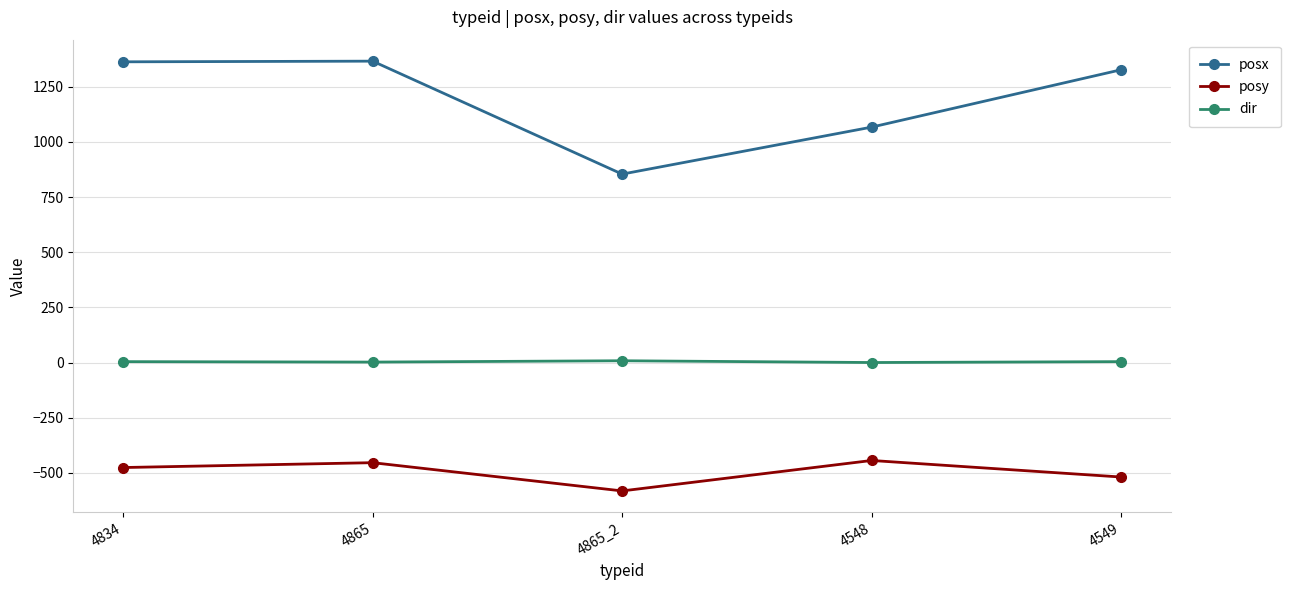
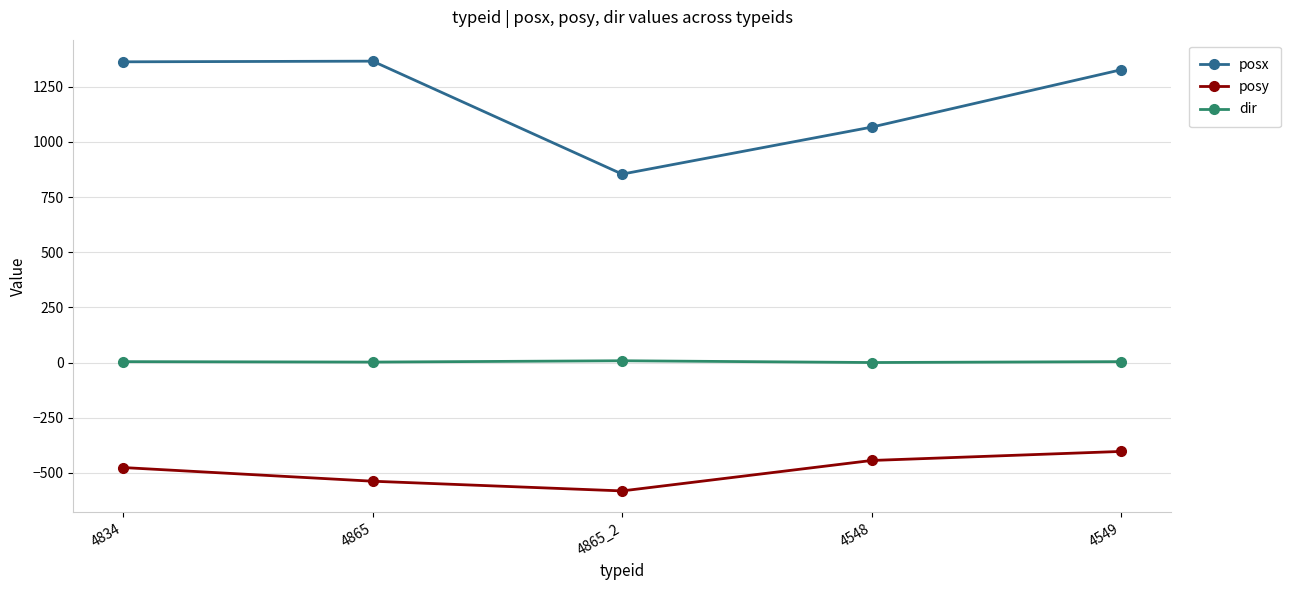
  {
    "posy": {
      "4834": -480,
-     "4865": -450,
+     "4865": -540,
      "4865_2": -580,
      "4548": -440,
-     "4549": -520
+     "4549": -400
    }
  }
